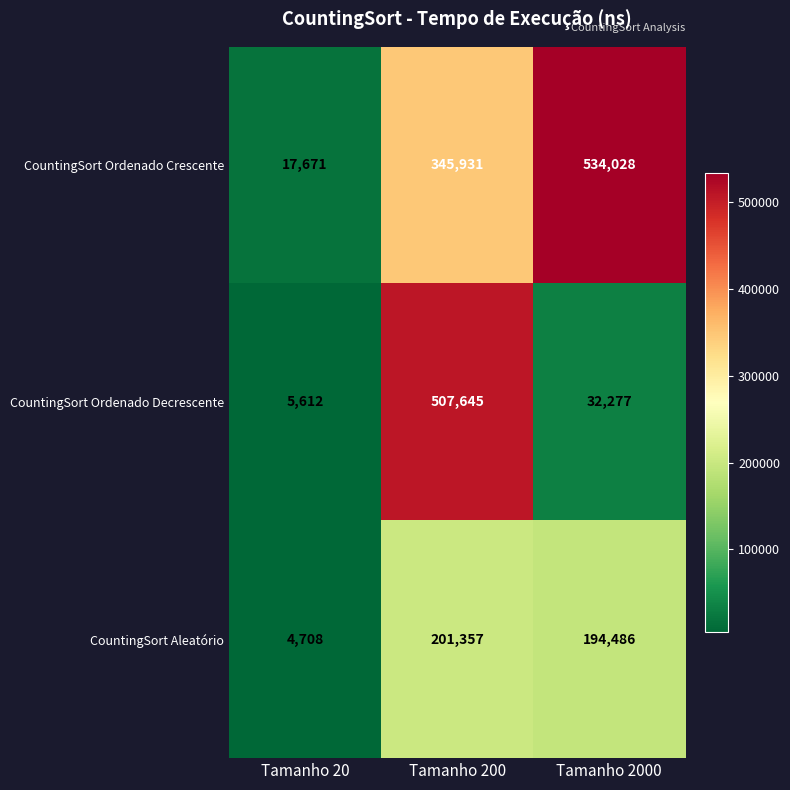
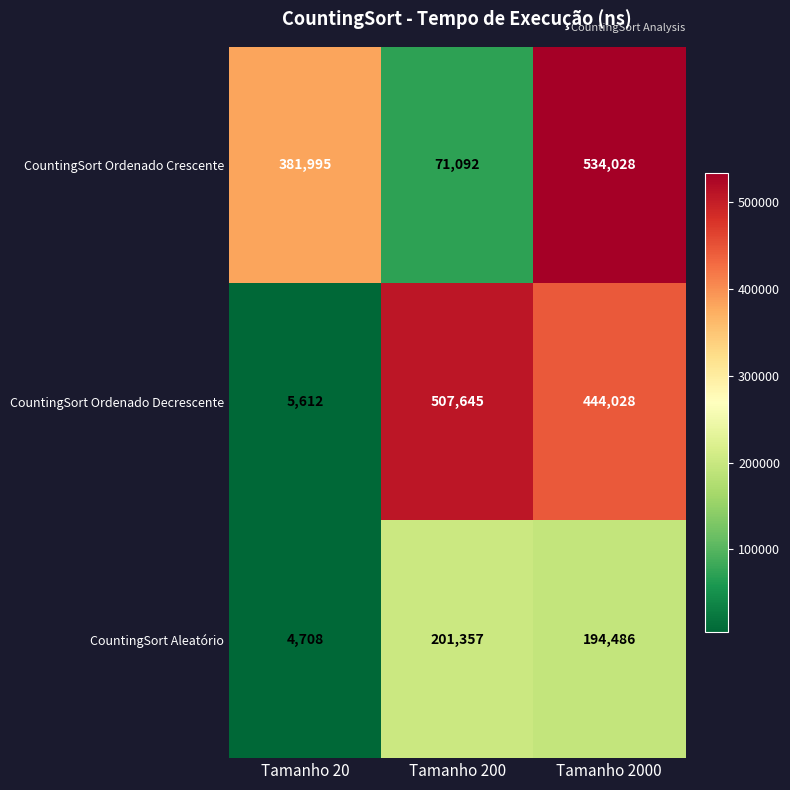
  {
    "CountingSort Ordenado Crescente": {
-     "Tamanho 20": "17,671",
-     "Tamanho 200": "345,931",
+     "Tamanho 20": "381,995",
+     "Tamanho 200": "71,092",
      "Tamanho 2000": "534,028"
    },
    "CountingSort Ordenado Decrescente": {
      "Tamanho 20": "5,612",
      "Tamanho 200": "507,645",
-     "Tamanho 2000": "32,277"
+     "Tamanho 2000": "444,028"
    },
    "CountingSort Aleatório": {
      "Tamanho 20": "4,708",
      "Tamanho 200": "201,357",
      "Tamanho 2000": "194,486"
    }
  }
